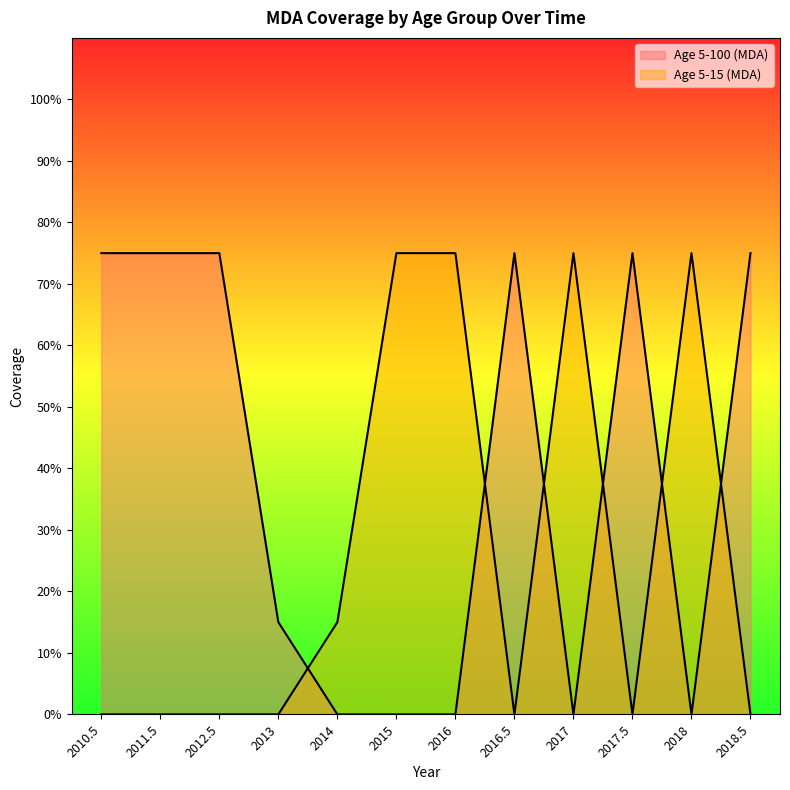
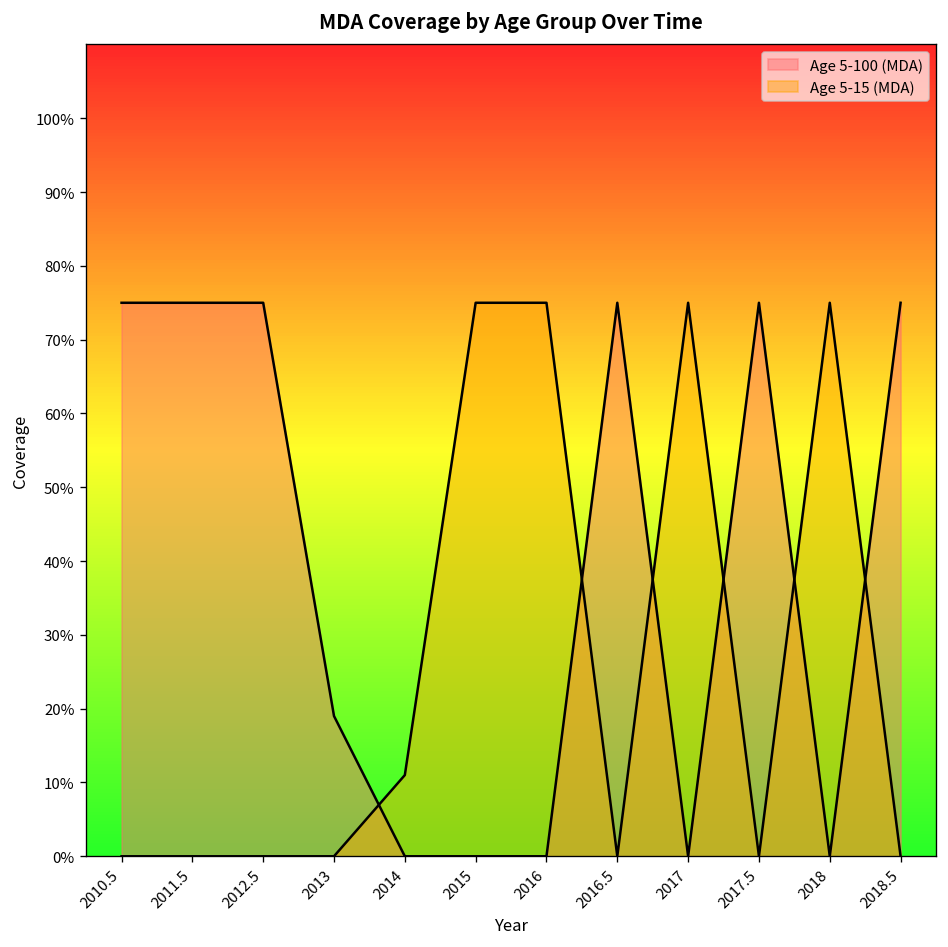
  {
    "Age 5-100 (MDA)": {
      "2010.5": "75%",
      "2011.5": "75%",
      "2012.5": "75%",
-     "2013": "15%",
+     "2013": "19%",
      "2014": "0%",
      "2015": "0%",
      "2016": "0%",
      "2016.5": "75%",
      "2017": "0%",
      "2017.5": "75%",
      "2018": "0%",
      "2018.5": "75%"
    },
    "Age 5-15 (MDA)": {
      "2010.5": "0%",
      "2011.5": "0%",
      "2012.5": "0%",
      "2013": "0%",
-     "2014": "15%",
+     "2014": "11%",
      "2015": "75%",
      "2016": "75%",
      "2016.5": "0%",
      "2017": "75%",
      "2017.5": "0%",
      "2018": "75%",
      "2018.5": "0%"
    }
  }
